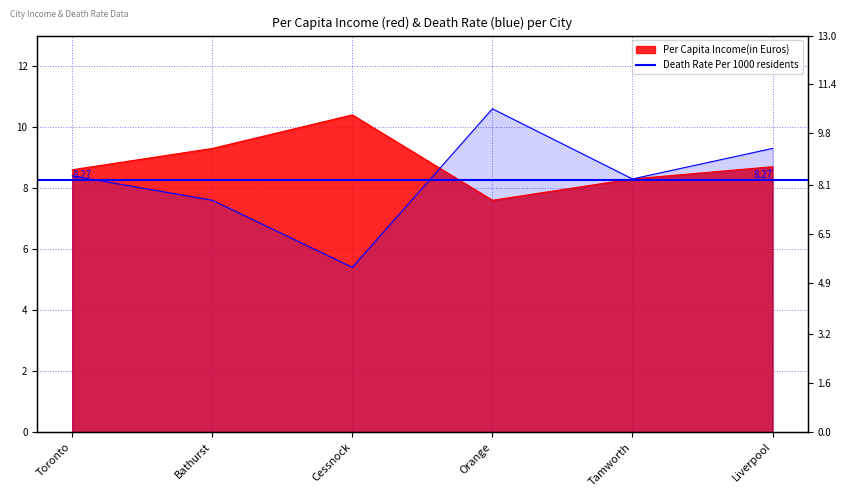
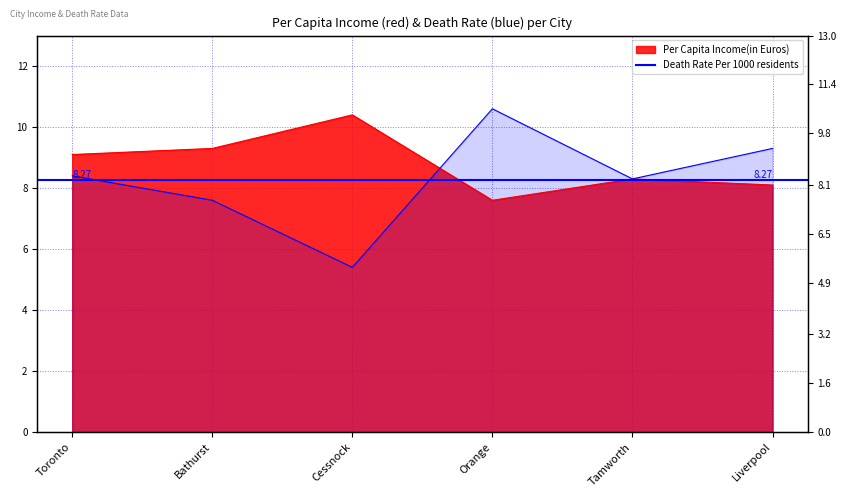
  {
    "Per Capita Income(in Euros)": {
-     "Toronto": 8.6,
+     "Toronto": 9.1,
      "Bathurst": 9.3,
      "Cessnock": 10.4,
      "Orange": 7.6,
-     "Liverpool": 8.7
+     "Liverpool": 8.1
    }
  }
